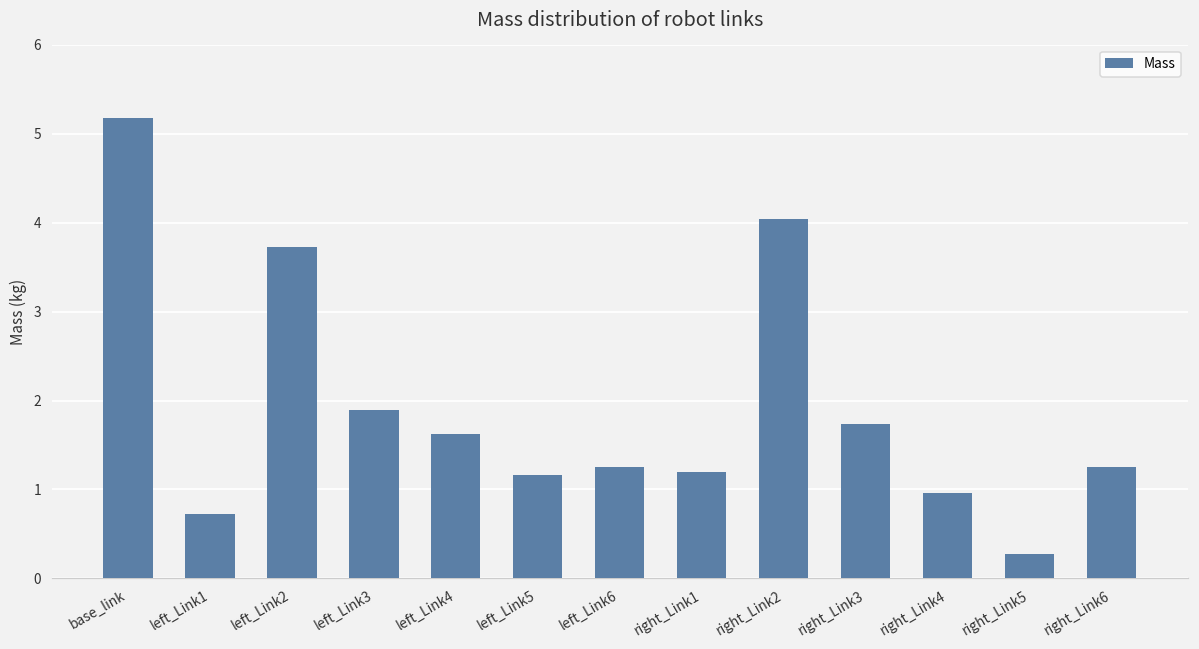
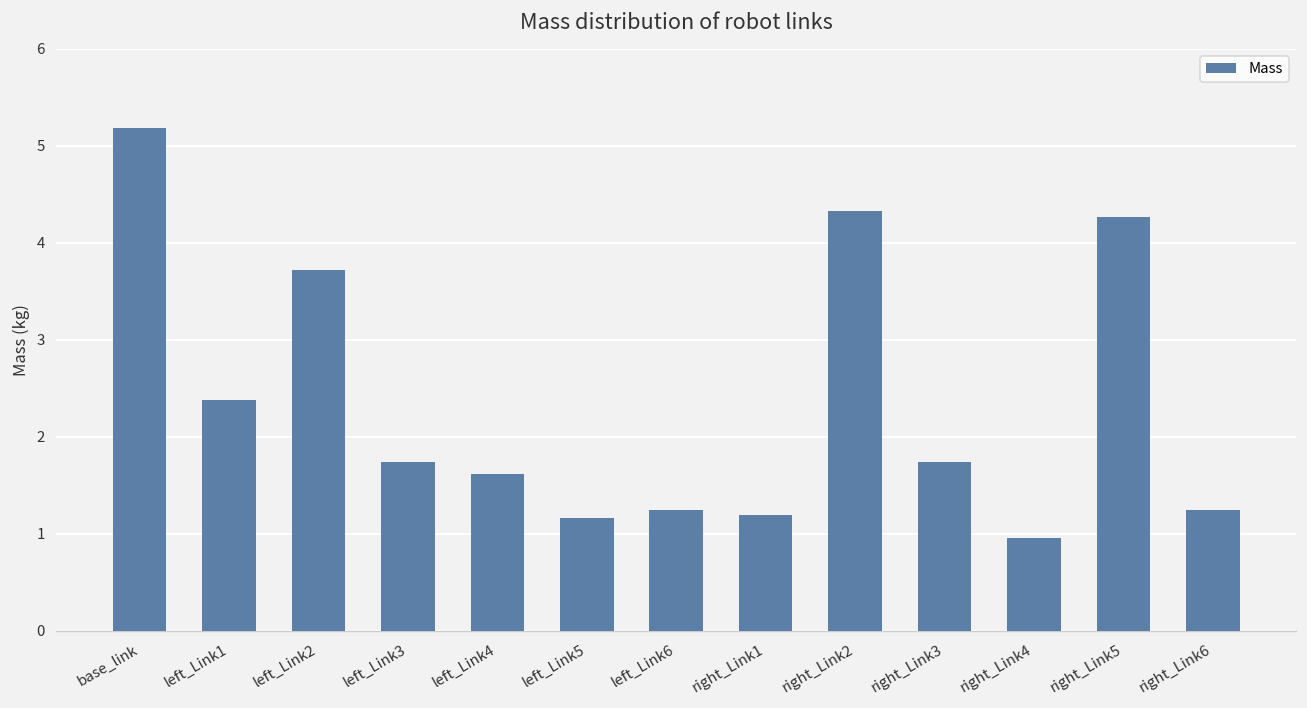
  {
    "base_link": 5.2,
-   "left_Link1": 0.7,
+   "left_Link1": 2.4,
    "left_Link2": 3.7,
-   "left_Link3": 1.9,
+   "left_Link3": 1.7,
    "left_Link4": 1.6,
    "left_Link5": 1.2,
    "left_Link6": 1.3,
    "right_Link1": 1.2,
-   "right_Link2": 4.0,
+   "right_Link2": 4.3,
    "right_Link3": 1.7,
    "right_Link4": 1.0,
-   "right_Link5": 0.3,
+   "right_Link5": 4.3,
    "right_Link6": 1.3
  }
